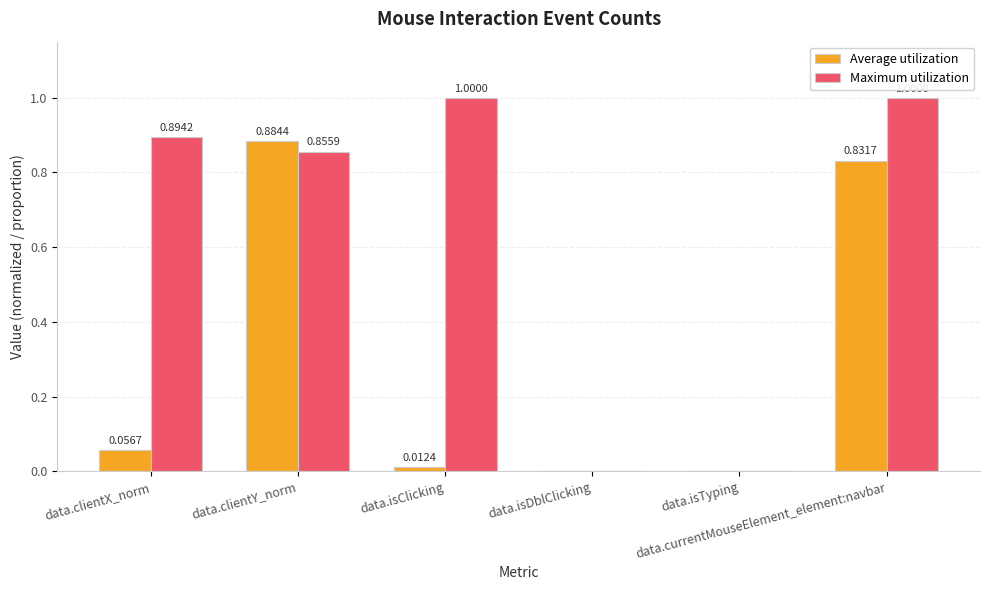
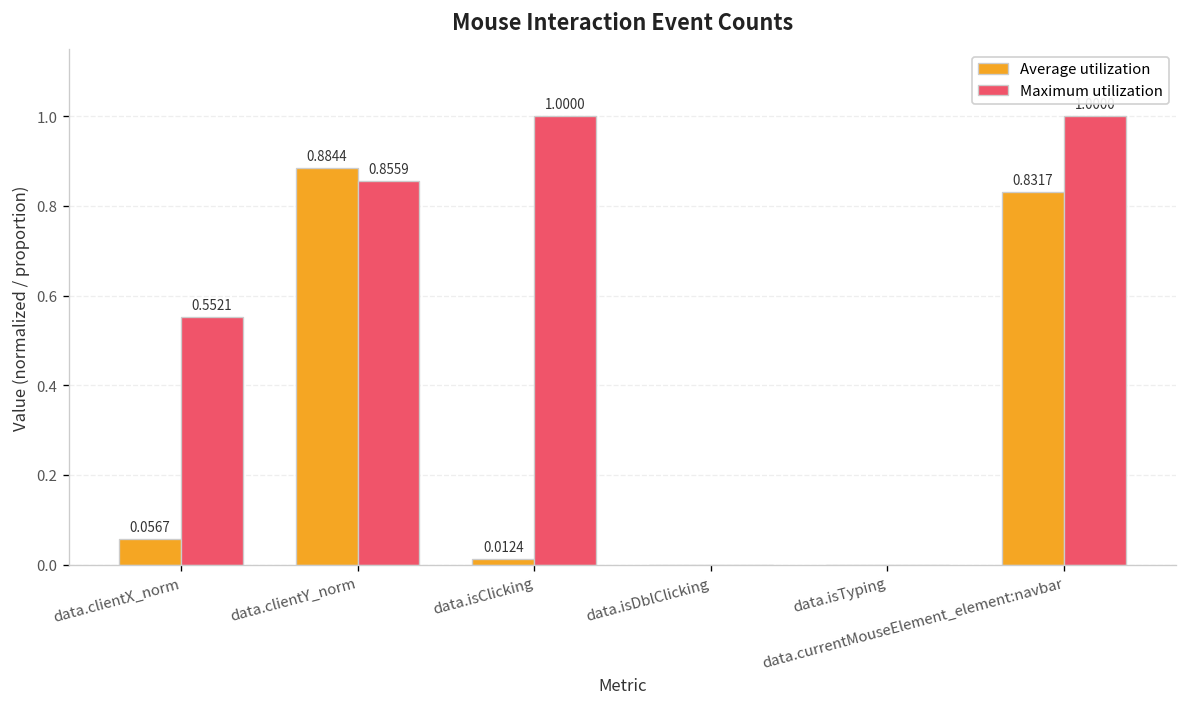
  {
    "Average utilization": {
      "data.clientX_norm": 0.0567,
      "data.clientY_norm": 0.8844,
      "data.isClicking": 0.0124,
      "data.currentMouseElement_element:navbar": 0.8317
    },
    "Maximum utilization": {
-     "data.clientX_norm": 0.8942,
+     "data.clientX_norm": 0.5521,
      "data.clientY_norm": 0.8559,
      "data.isClicking": 1.0000
    }
  }
